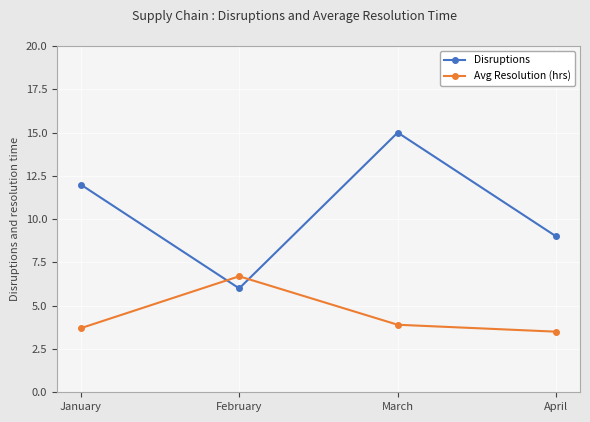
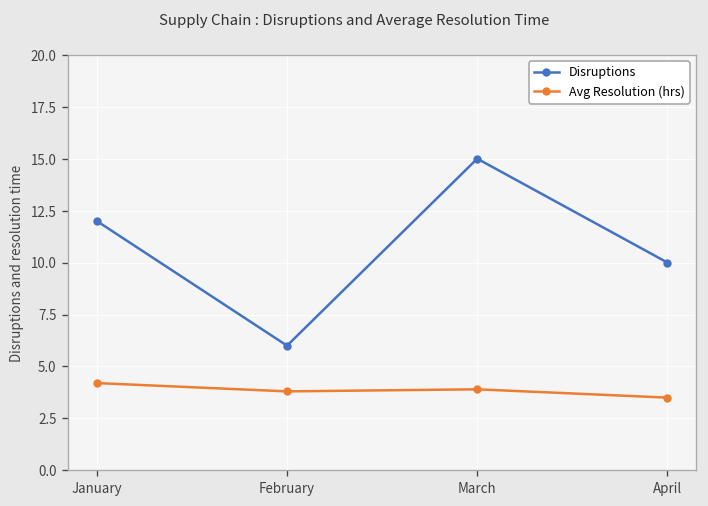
  {
    "Disruptions": {
      "January": 12,
      "February": 6,
      "March": 15,
-     "April": 9
+     "April": 10
    },
    "Avg Resolution (hrs)": {
-     "January": 3.7,
-     "February": 6.7,
+     "January": 4.2,
+     "February": 3.8,
      "March": 3.9,
      "April": 3.5
    }
  }
